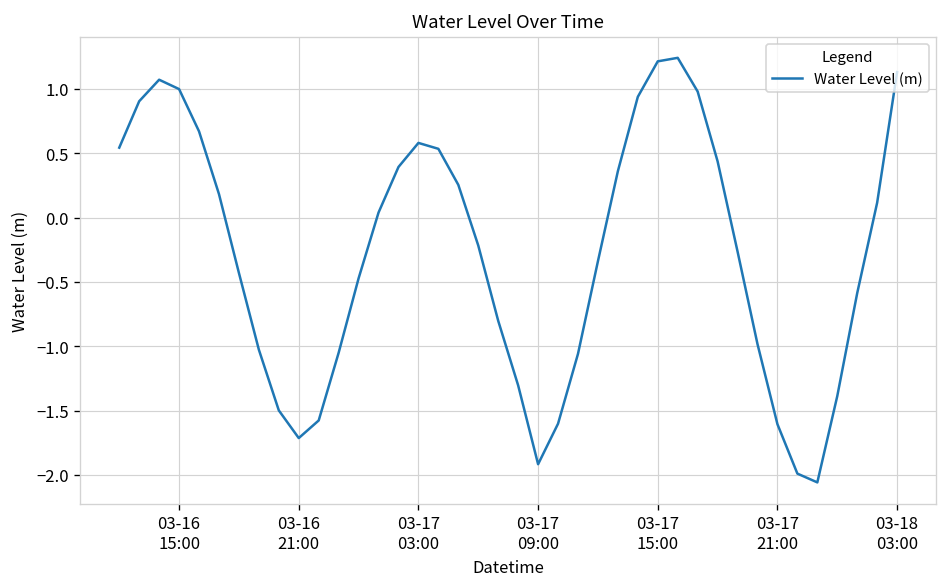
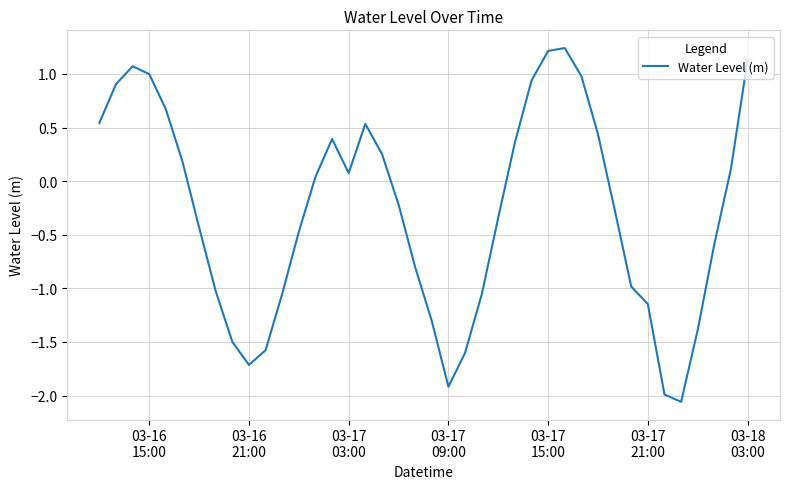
  {
    "03-16 15:00": 1.00,
    "03-16 21:00": -1.71,
-   "03-17 03:00": 0.58,
+   "03-17 03:00": 0.08,
    "03-17 09:00": -1.92,
    "03-17 15:00": 1.22,
-   "03-17 21:00": -1.61
+   "03-17 21:00": -1.15
  }
